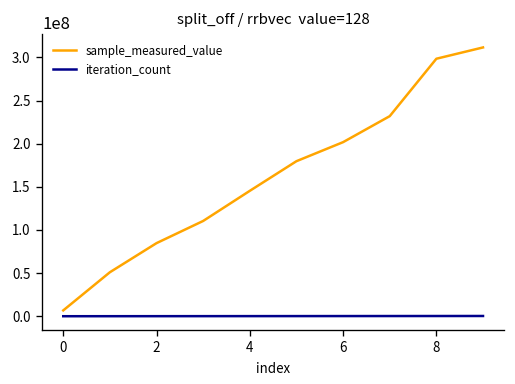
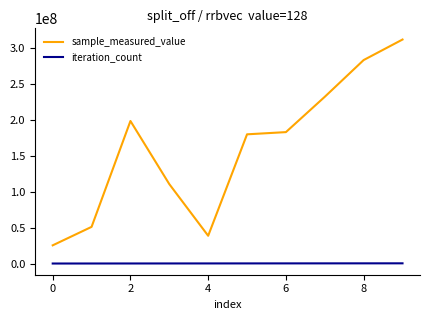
  {
    "sample_measured_value": {
-     "0": 10000000,
-     "2": 80000000,
-     "4": 150000000,
-     "6": 200000000,
-     "8": 300000000
+     "0": 30000000,
+     "2": 200000000,
+     "4": 40000000,
+     "6": 180000000,
+     "8": 280000000
    },
    "iteration_count": {
      "0": 0,
      "2": 0,
      "4": 0,
      "6": 0,
      "8": 0
    }
  }
